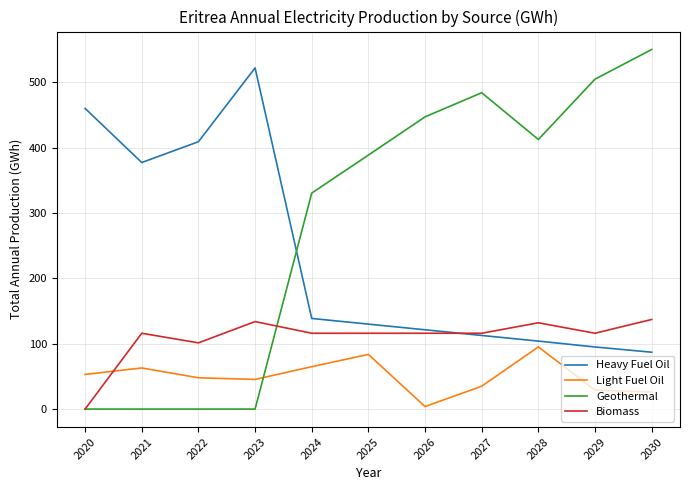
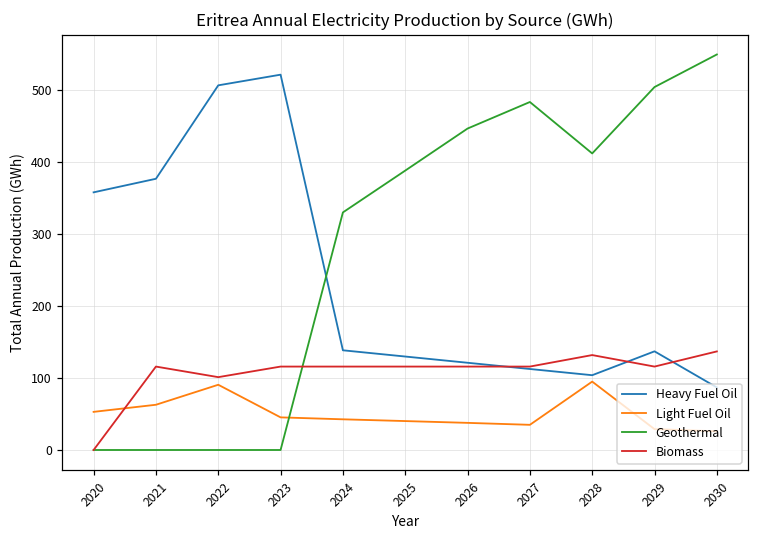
  {
    "Heavy Fuel Oil": {
-     "2020": 460,
+     "2020": 360,
      "2021": 380,
-     "2022": 410,
+     "2022": 510,
      "2023": 520,
      "2024": 140,
      "2025": 130,
      "2026": 120,
      "2028": 100,
-     "2029": 100,
+     "2029": 140,
      "2030": 90
    },
    "Light Fuel Oil": {
      "2020": 50,
      "2021": 60,
-     "2022": 50,
+     "2022": 90,
      "2023": 50,
-     "2024": 60,
-     "2025": 80,
-     "2026": 0,
+     "2024": 40,
+     "2025": 40,
+     "2026": 40,
      "2027": 40,
      "2028": 100
    },
    "Geothermal": {
      "2021": 0,
      "2022": 0,
      "2023": 0,
      "2024": 330,
      "2025": 390,
      "2026": 450,
      "2027": 480,
      "2028": 410,
      "2029": 500,
      "2030": 550
    },
    "Biomass": {
      "2021": 120,
      "2022": 100,
-     "2023": 130,
+     "2023": 120,
      "2024": 120,
      "2025": 120,
      "2026": 120,
      "2028": 130,
      "2029": 120,
      "2030": 140
    }
  }
